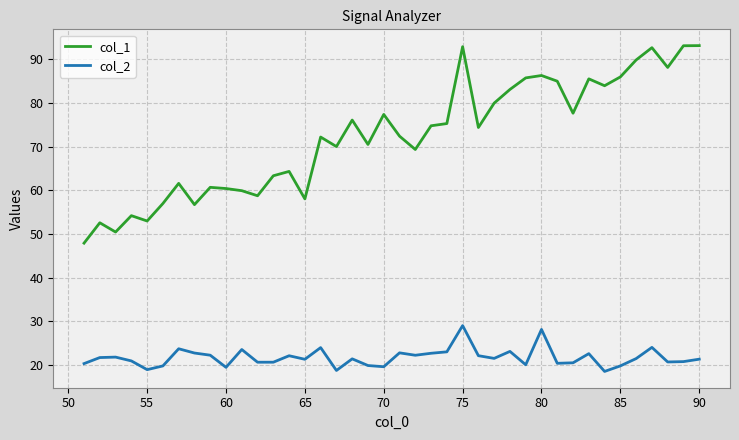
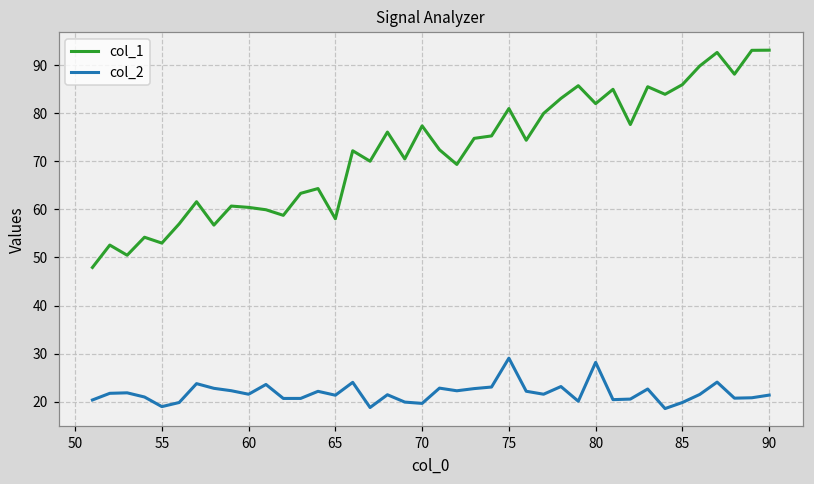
  {
    "col_1": {
      "55": 53,
      "60": 60,
      "65": 58,
      "70": 77,
-     "75": 93,
-     "80": 86,
+     "75": 81,
+     "80": 82,
      "85": 86,
      "90": 93
    },
    "col_2": {
      "55": 19,
-     "60": 20,
+     "60": 22,
      "65": 21,
      "70": 20,
      "75": 29,
      "80": 28,
      "85": 20,
      "90": 21
    }
  }
